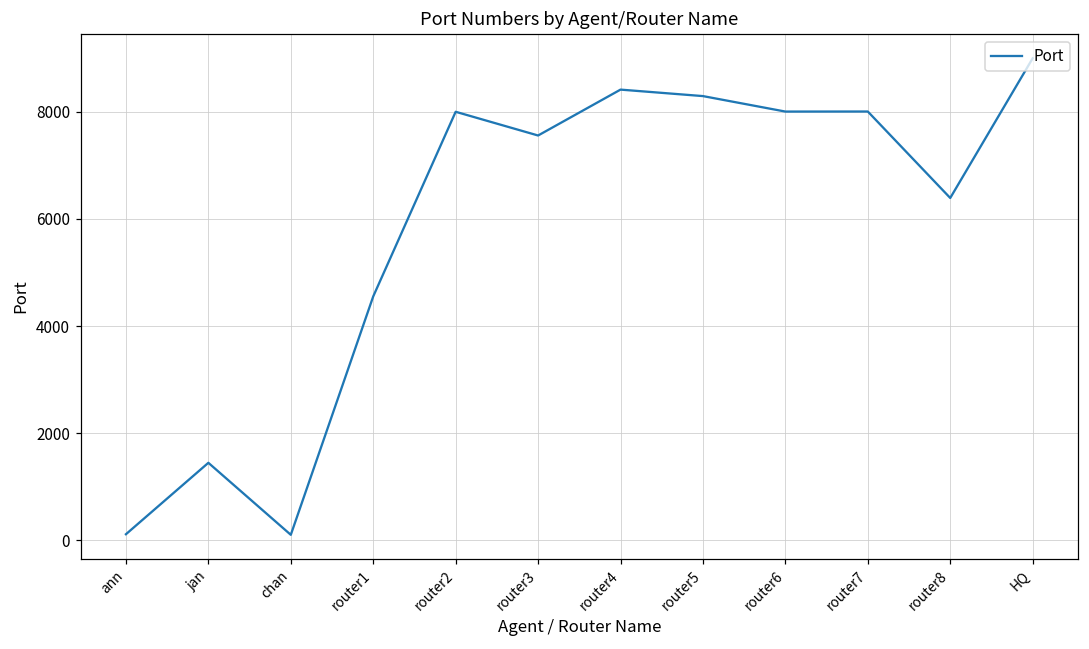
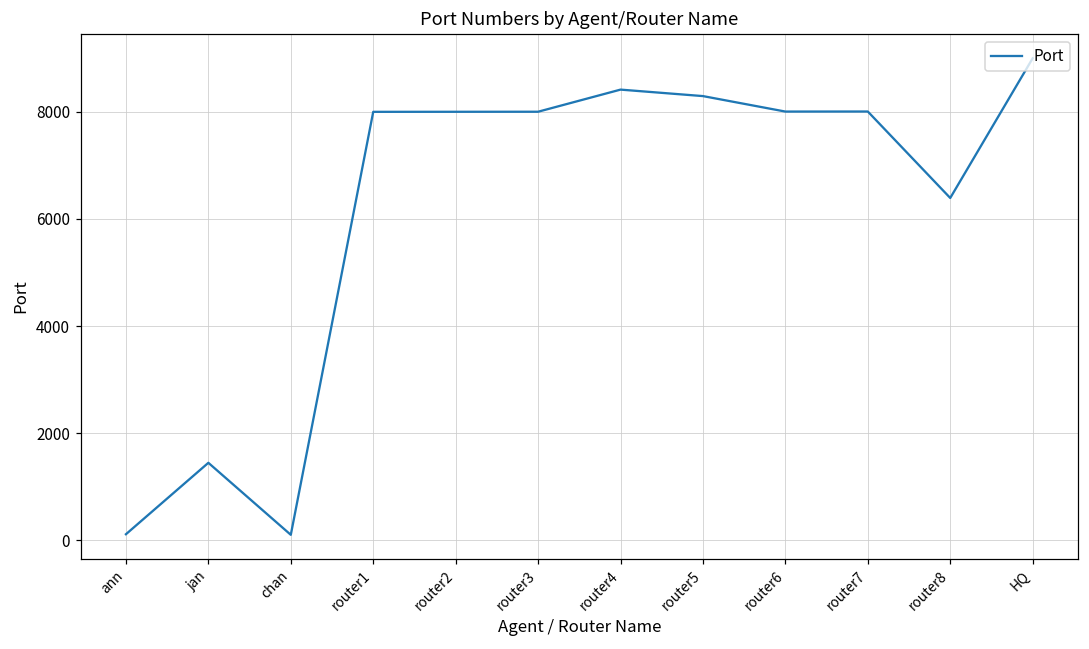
  {
    "ann": 100,
    "jan": 1400,
    "chan": 100,
-   "router1": 4600,
+   "router1": 8000,
    "router2": 8000,
-   "router3": 7600,
+   "router3": 8000,
    "router4": 8400,
    "router5": 8300,
    "router6": 8000,
    "router7": 8000,
    "router8": 6400
  }
